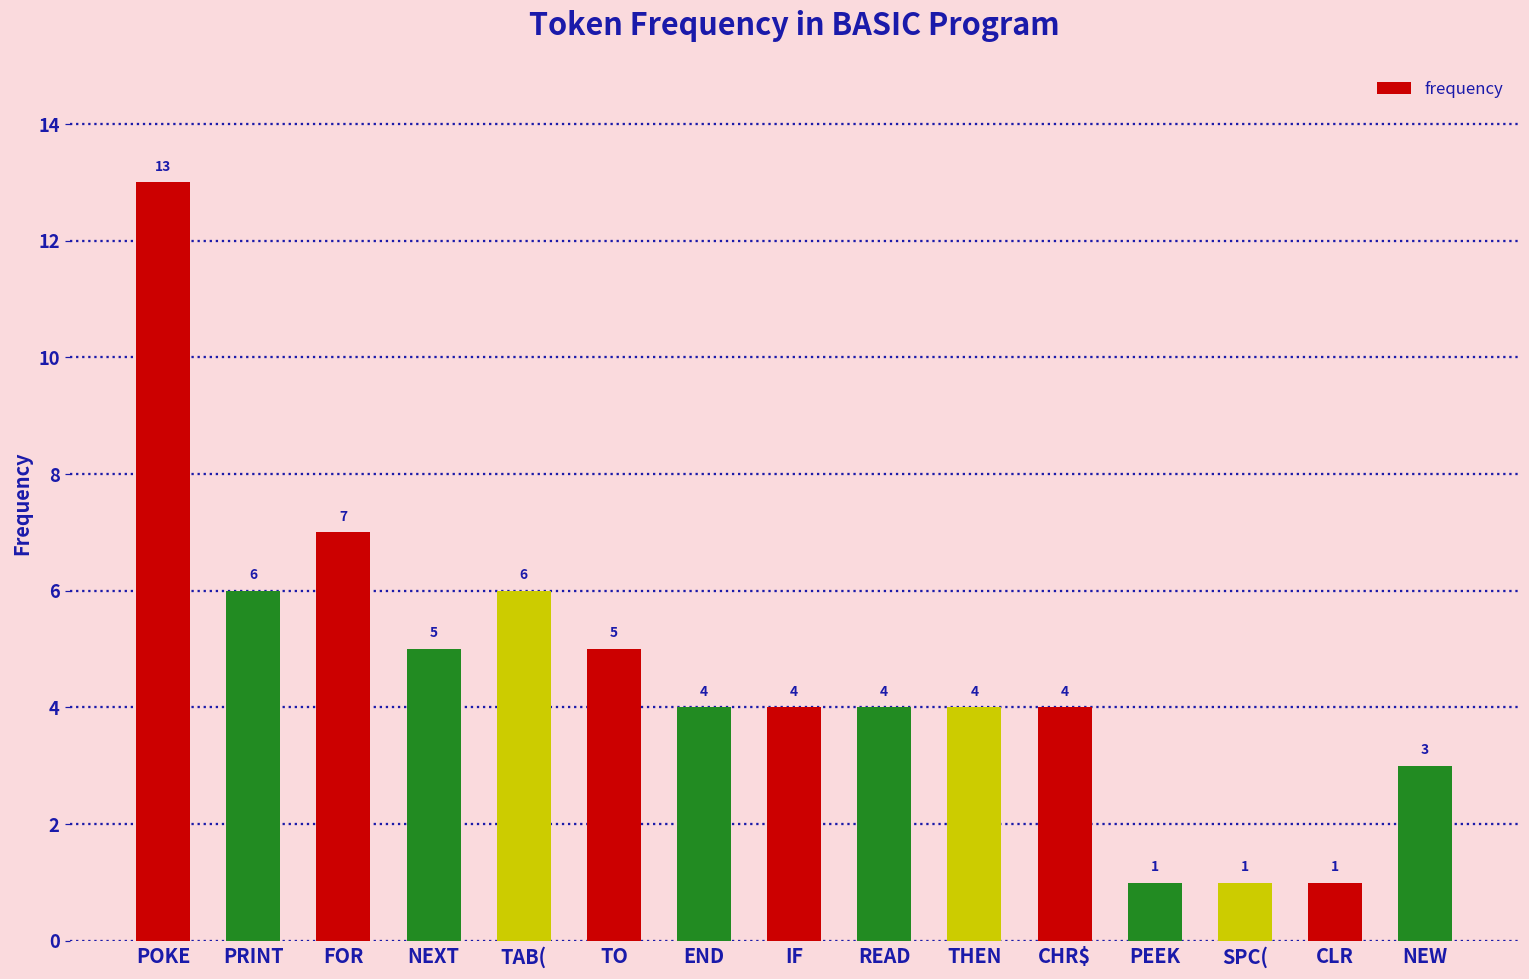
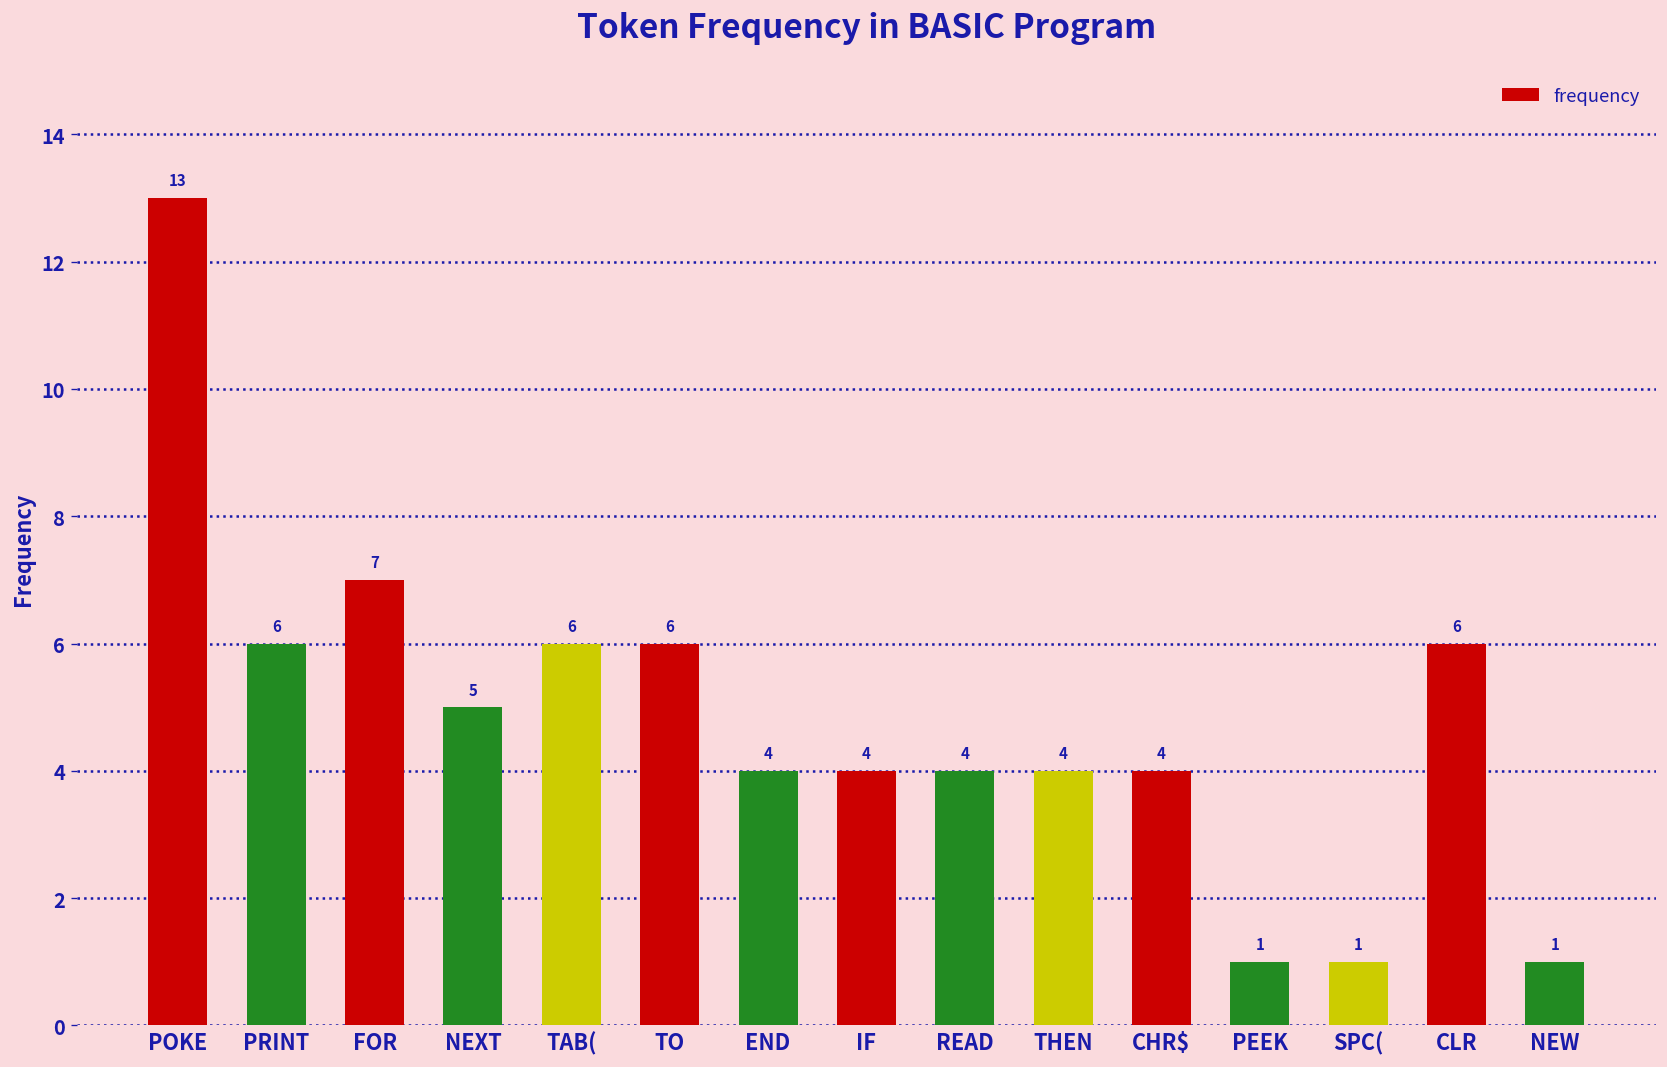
  {
    "POKE": 13,
    "PRINT": 6,
    "FOR": 7,
    "NEXT": 5,
    "TAB(": 6,
-   "TO": 5,
+   "TO": 6,
    "END": 4,
    "IF": 4,
    "READ": 4,
    "THEN": 4,
    "CHR$": 4,
    "PEEK": 1,
    "SPC(": 1,
-   "CLR": 1,
-   "NEW": 3
+   "CLR": 6,
+   "NEW": 1
  }
